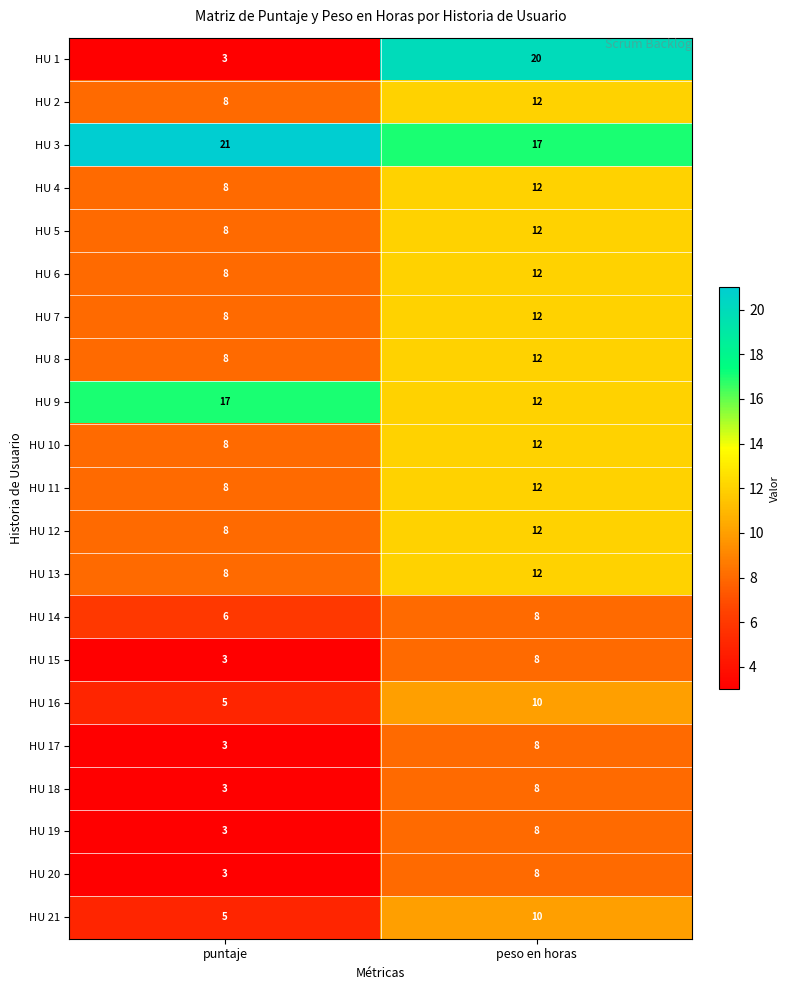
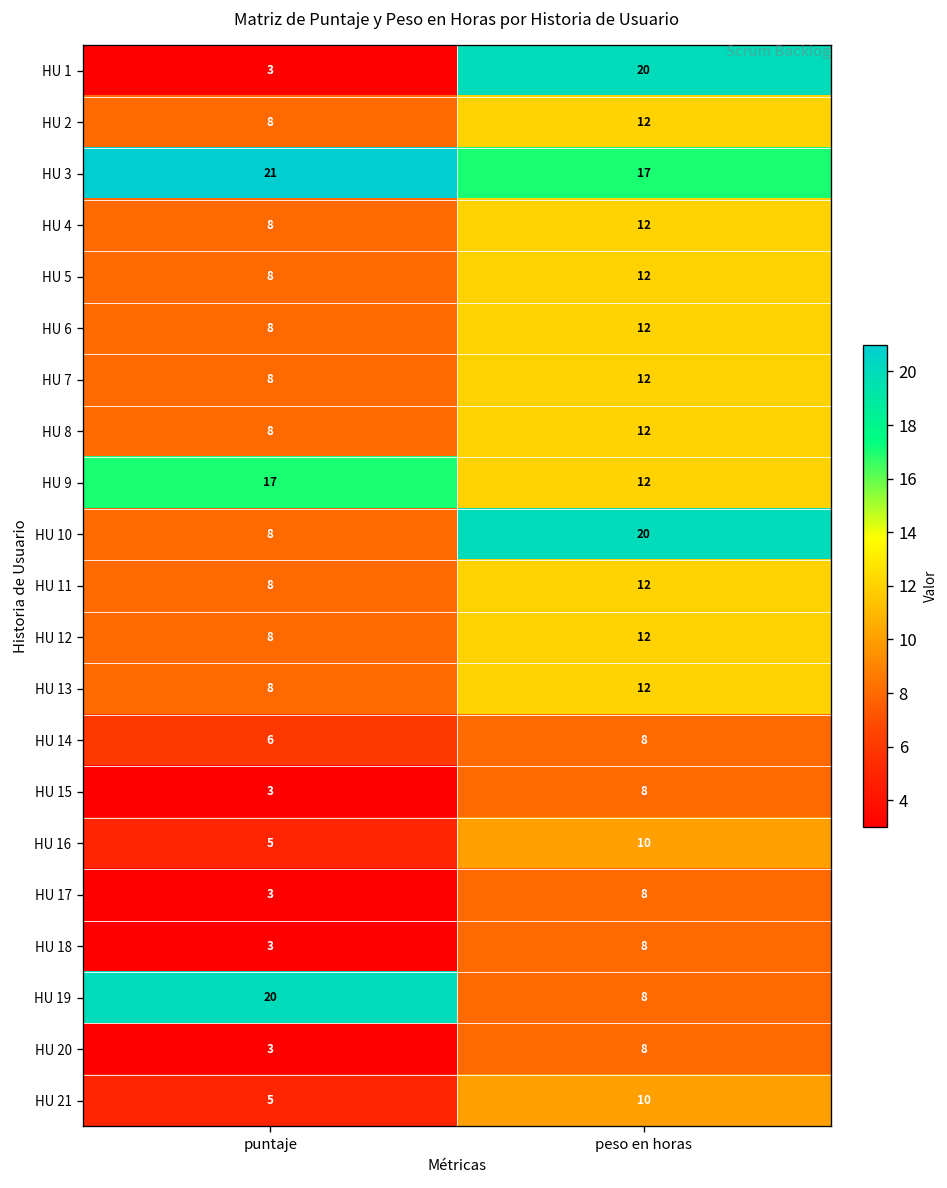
  {
    "HU 1": {
      "puntaje": 3
    },
    "HU 2": {
      "puntaje": 8,
      "peso en horas": 12
    },
    "HU 3": {
      "puntaje": 21,
      "peso en horas": 17
    },
    "HU 4": {
      "puntaje": 8,
      "peso en horas": 12
    },
    "HU 5": {
      "puntaje": 8,
      "peso en horas": 12
    },
    "HU 6": {
      "puntaje": 8,
      "peso en horas": 12
    },
    "HU 7": {
      "puntaje": 8,
      "peso en horas": 12
    },
    "HU 8": {
      "puntaje": 8,
      "peso en horas": 12
    },
    "HU 9": {
      "puntaje": 17,
      "peso en horas": 12
    },
    "HU 10": {
      "puntaje": 8,
-     "peso en horas": 12
+     "peso en horas": 20
    },
    "HU 11": {
      "puntaje": 8,
      "peso en horas": 12
    },
    "HU 12": {
      "puntaje": 8,
      "peso en horas": 12
    },
    "HU 13": {
      "puntaje": 8,
      "peso en horas": 12
    },
    "HU 14": {
      "puntaje": 6,
      "peso en horas": 8
    },
    "HU 15": {
      "puntaje": 3,
      "peso en horas": 8
    },
    "HU 16": {
      "puntaje": 5,
      "peso en horas": 10
    },
    "HU 17": {
      "puntaje": 3,
      "peso en horas": 8
    },
    "HU 18": {
      "puntaje": 3,
      "peso en horas": 8
    },
    "HU 19": {
-     "puntaje": 3,
+     "puntaje": 20,
      "peso en horas": 8
    },
    "HU 20": {
      "puntaje": 3,
      "peso en horas": 8
    },
    "HU 21": {
      "puntaje": 5,
      "peso en horas": 10
    }
  }
